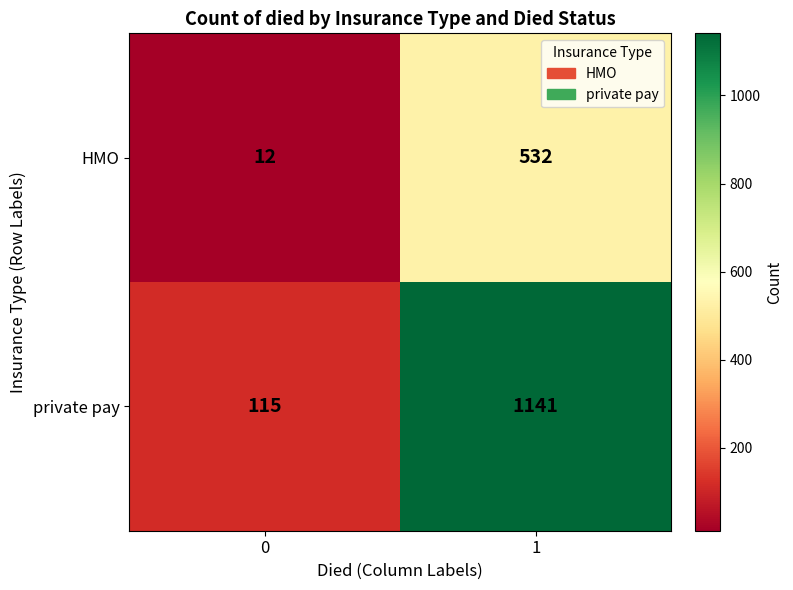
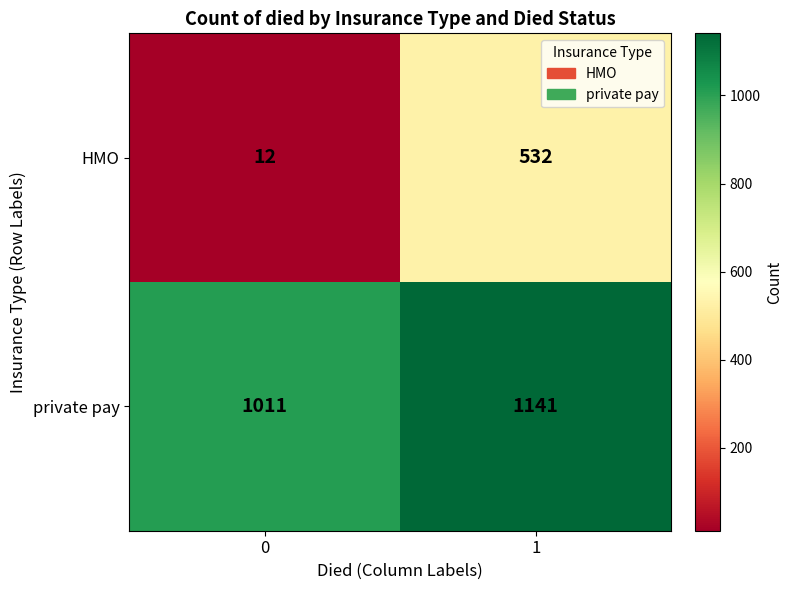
  {
    "HMO": {
      "0": 12,
      "1": 532
    },
    "private pay": {
-     "0": 115,
+     "0": 1011,
      "1": 1141
    }
  }
